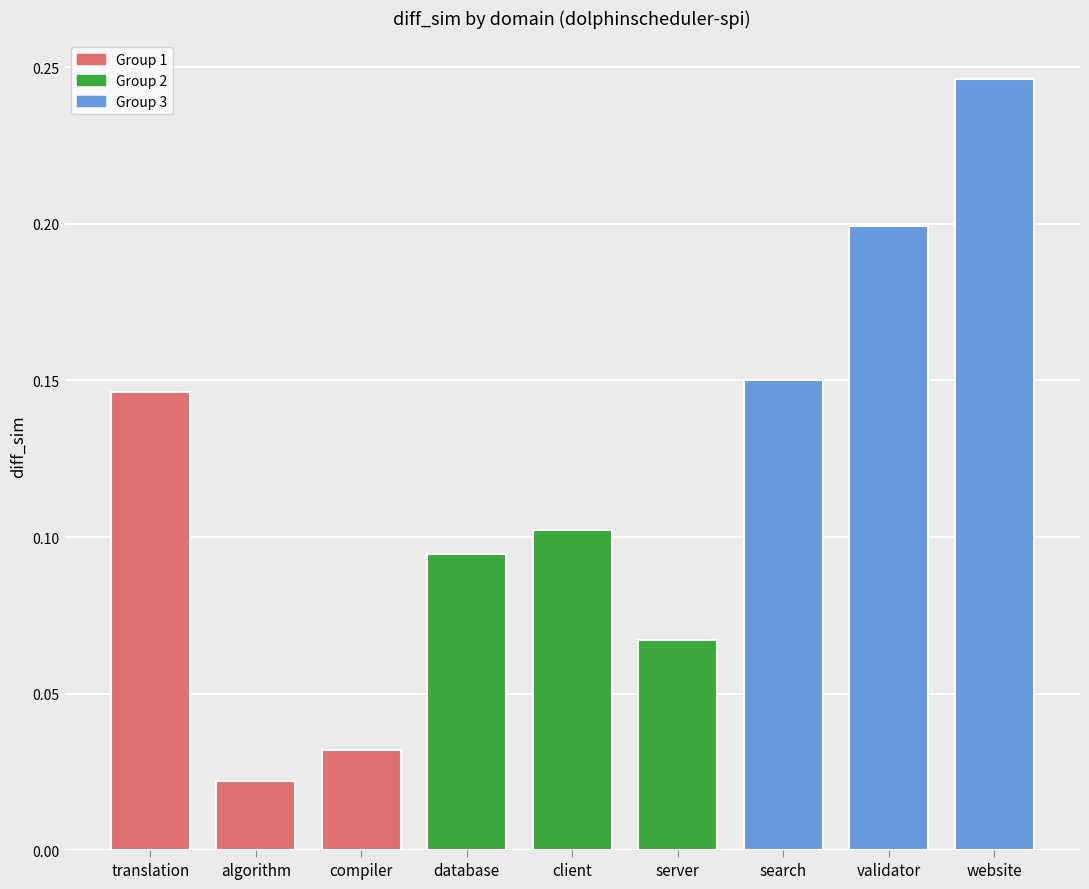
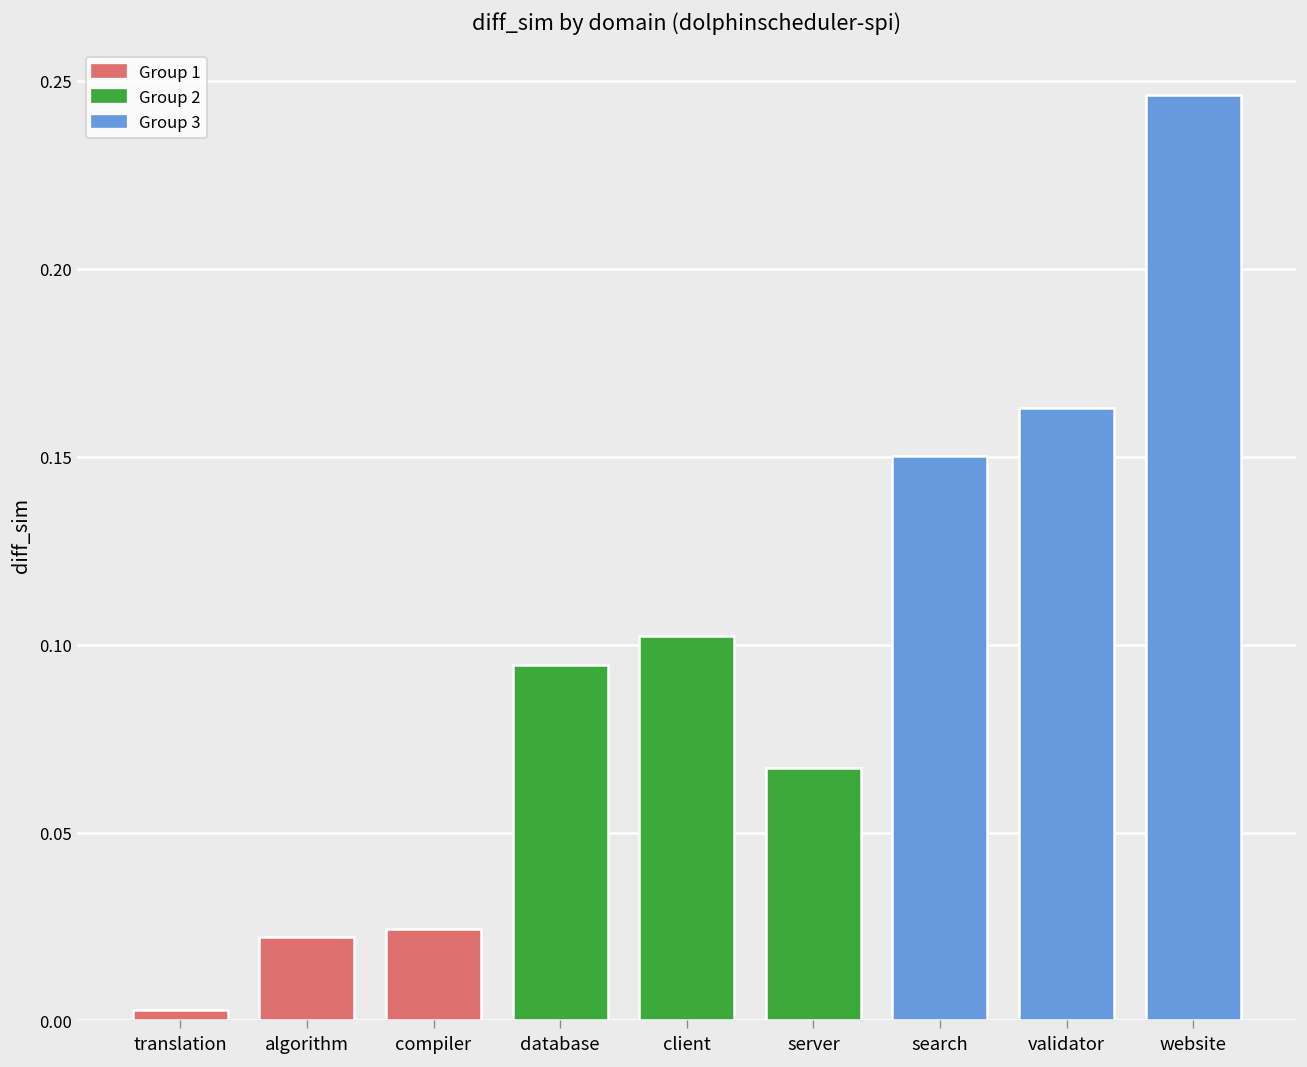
  {
-   "translation": 0.146,
+   "translation": 0.003,
    "algorithm": 0.022,
-   "compiler": 0.032,
+   "compiler": 0.024,
    "database": 0.095,
    "client": 0.102,
    "server": 0.067,
    "search": 0.150,
-   "validator": 0.199,
+   "validator": 0.163,
    "website": 0.246
  }
